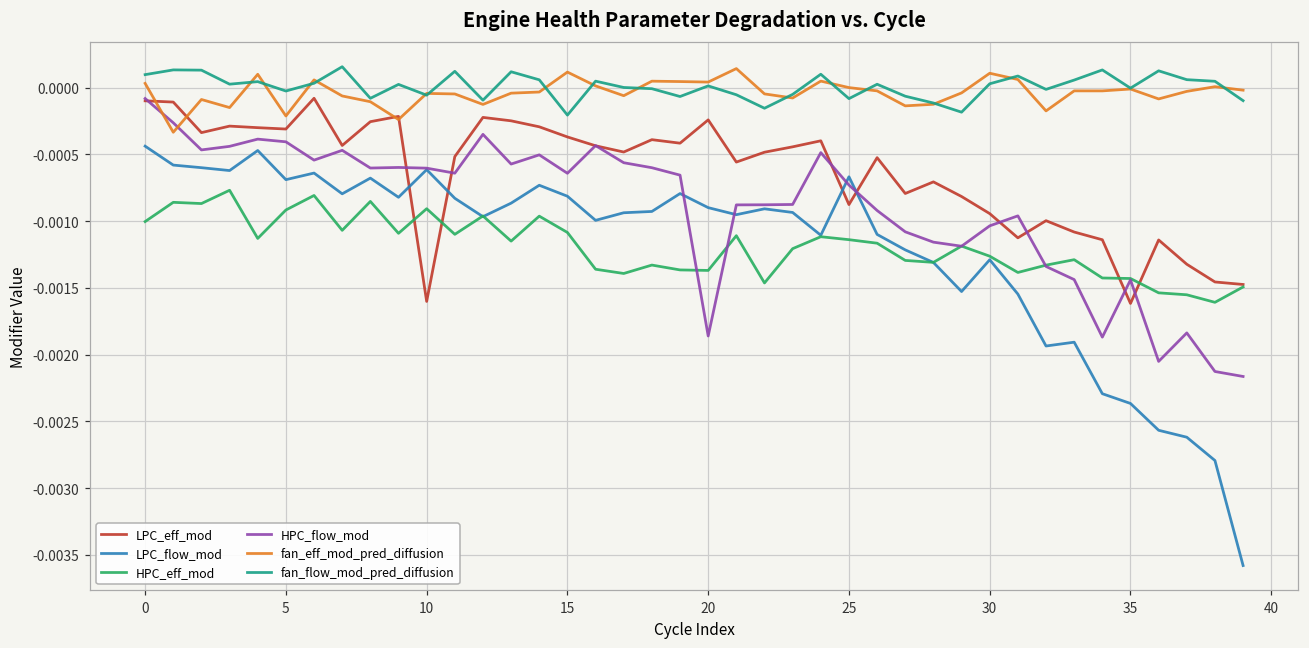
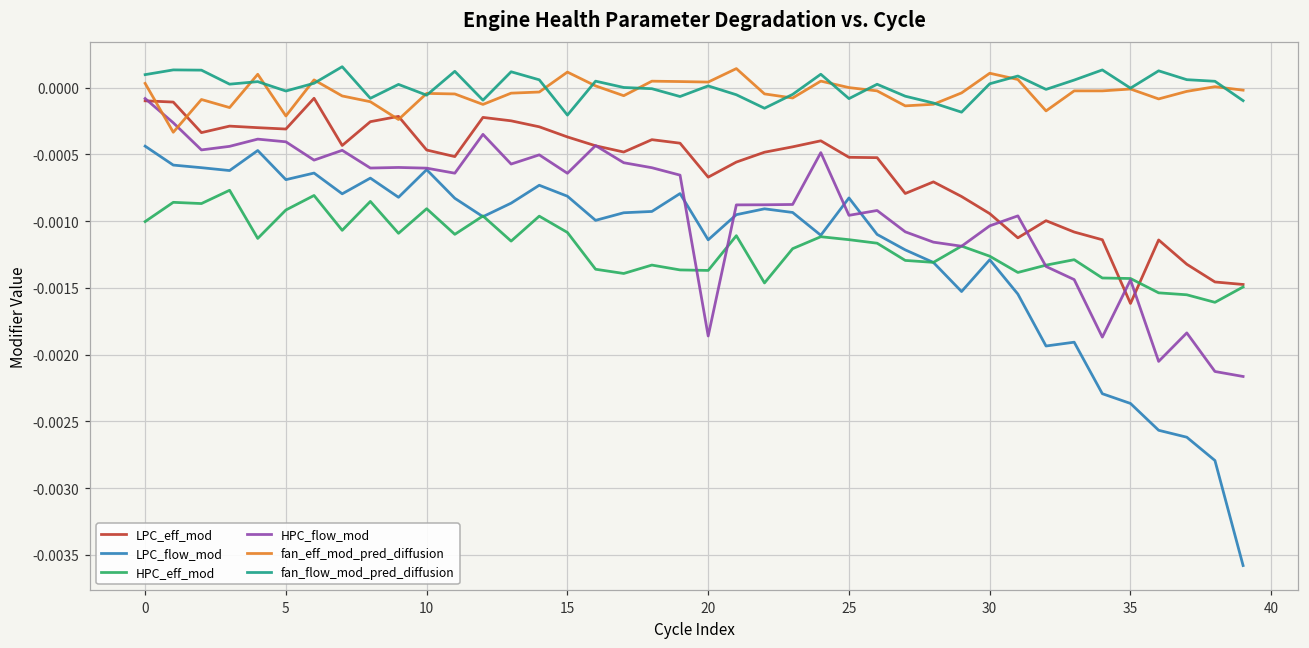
  {
    "LPC_eff_mod": {
      "5": -0.00031,
-     "10": -0.00160,
+     "10": -0.00047,
      "15": -0.00037,
-     "20": -0.00024,
-     "25": -0.00088,
+     "20": -0.00067,
+     "25": -0.00052,
      "30": -0.00094,
      "35": -0.00162
    },
    "LPC_flow_mod": {
      "0": -0.00044,
      "5": -0.00069,
      "15": -0.00081,
-     "20": -0.00090,
-     "25": -0.00067,
+     "20": -0.00114,
+     "25": -0.00083,
      "30": -0.00129,
      "35": -0.00237
    },
    "HPC_flow_mod": {
      "5": -0.00041,
      "15": -0.00064,
      "20": -0.00186,
-     "25": -0.00073,
+     "25": -0.00096,
      "30": -0.00103
    },
    "fan_eff_mod_pred_diffusion": {
      "0": 0.00003,
      "5": -0.00021,
      "15": 0.00012,
      "20": 0.00004,
      "25": 0.00000,
      "30": 0.00011
    }
  }
